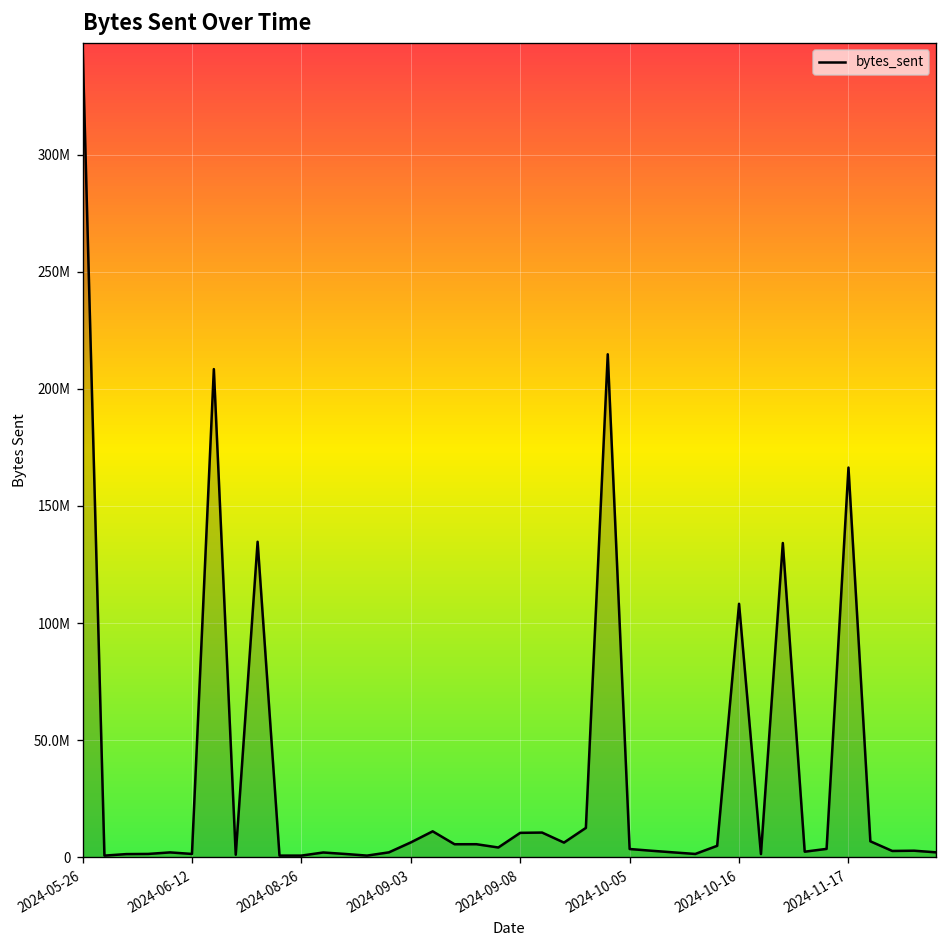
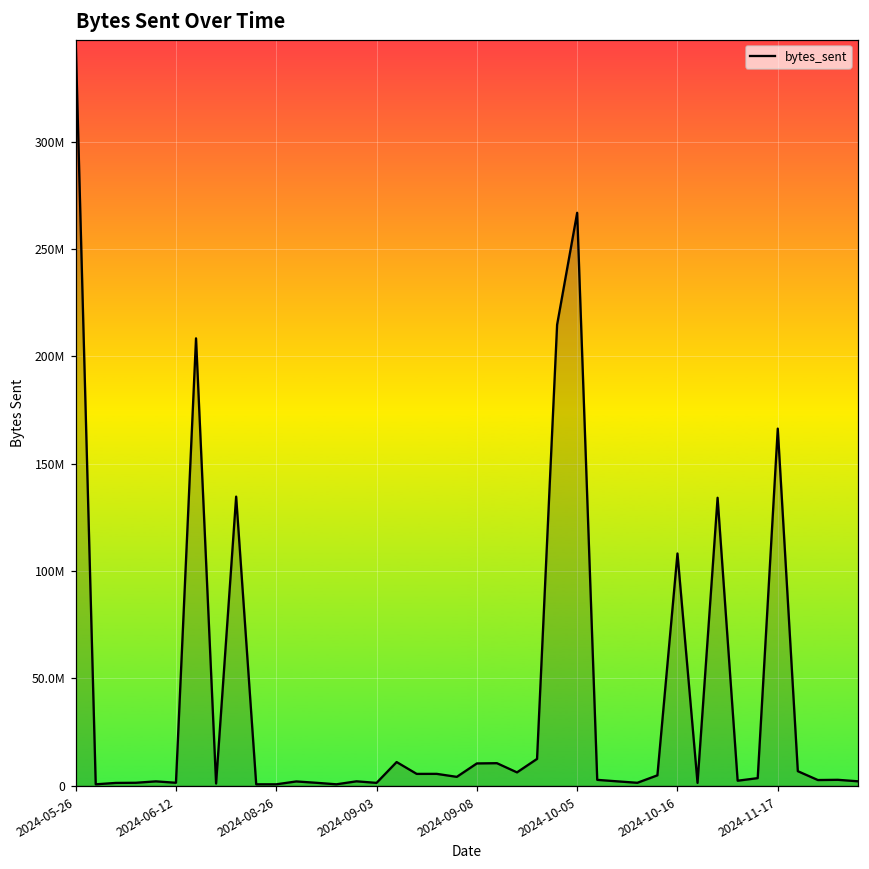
  {
    "2024-05-26": 348000000,
    "2024-06-12": 1000000,
    "2024-08-26": 1000000,
-   "2024-09-03": 6000000,
+   "2024-09-03": 1000000,
    "2024-09-08": 10000000,
-   "2024-10-05": 4000000,
+   "2024-10-05": 267000000,
    "2024-10-16": 108000000,
    "2024-11-17": 166000000
  }
